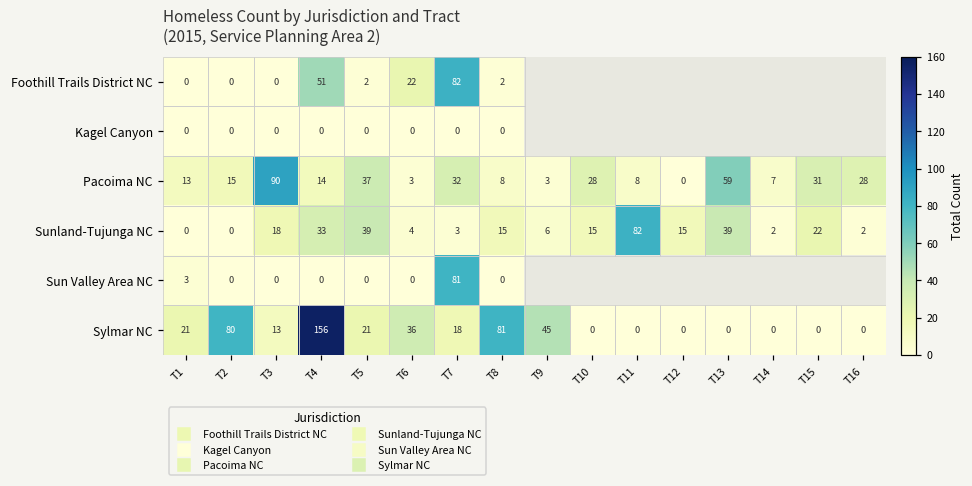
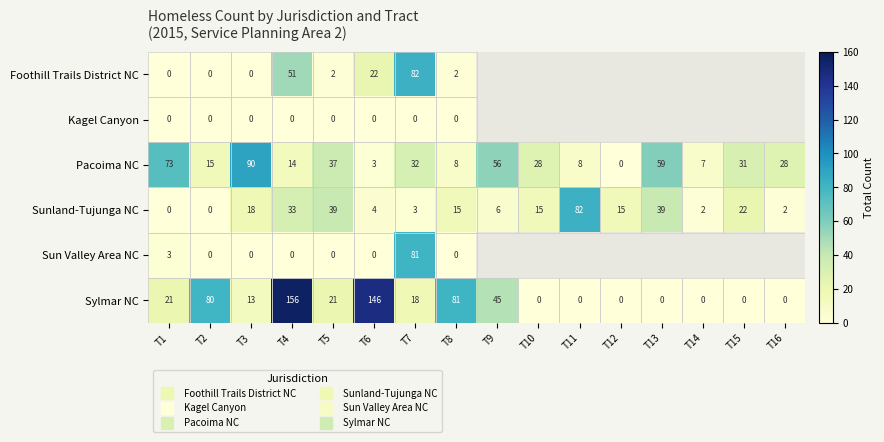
  {
    "Foothill Trails District NC": {
      "T1": 0,
      "T2": 0,
      "T3": 0,
      "T4": 51,
      "T5": 2,
      "T6": 22,
      "T7": 82,
      "T8": 2
    },
    "Kagel Canyon": {
      "T1": 0,
      "T2": 0,
      "T3": 0,
      "T4": 0,
      "T5": 0,
      "T6": 0,
      "T7": 0,
      "T8": 0
    },
    "Pacoima NC": {
-     "T1": 13,
+     "T1": 73,
      "T2": 15,
      "T3": 90,
      "T4": 14,
      "T5": 37,
      "T6": 3,
      "T7": 32,
      "T8": 8,
-     "T9": 3,
+     "T9": 56,
      "T10": 28,
      "T11": 8,
      "T12": 0,
      "T13": 59,
      "T14": 7,
      "T15": 31,
      "T16": 28
    },
    "Sunland-Tujunga NC": {
      "T1": 0,
      "T2": 0,
      "T3": 18,
      "T4": 33,
      "T5": 39,
      "T6": 4,
      "T7": 3,
      "T8": 15,
      "T9": 6,
      "T10": 15,
      "T11": 82,
      "T12": 15,
      "T13": 39,
      "T14": 2,
      "T15": 22,
      "T16": 2
    },
    "Sun Valley Area NC": {
      "T1": 3,
      "T2": 0,
      "T3": 0,
      "T4": 0,
      "T5": 0,
      "T6": 0,
      "T7": 81,
      "T8": 0
    },
    "Sylmar NC": {
      "T1": 21,
      "T2": 80,
      "T3": 13,
      "T4": 156,
      "T5": 21,
-     "T6": 36,
+     "T6": 146,
      "T7": 18,
      "T8": 81,
      "T9": 45,
      "T10": 0,
      "T11": 0,
      "T12": 0,
      "T13": 0,
      "T14": 0,
      "T15": 0,
      "T16": 0
    }
  }
